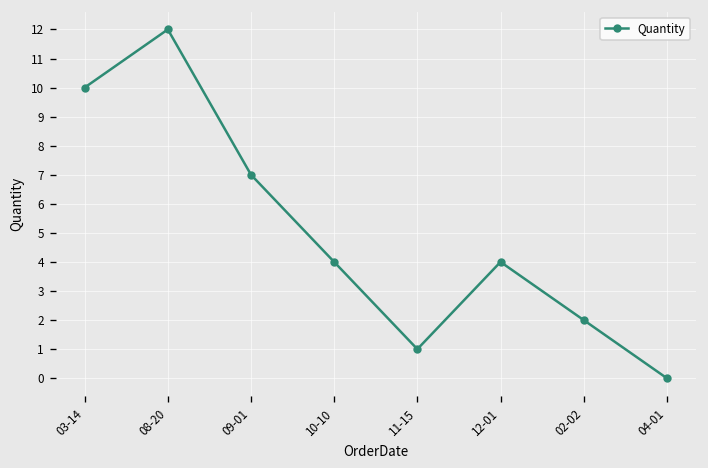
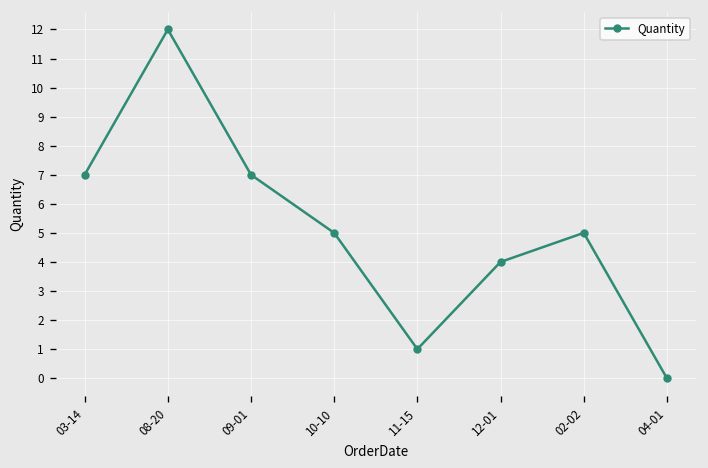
  {
-   "03-14": 10,
+   "03-14": 7,
    "08-20": 12,
    "09-01": 7,
-   "10-10": 4,
+   "10-10": 5,
    "11-15": 1,
    "12-01": 4,
-   "02-02": 2,
+   "02-02": 5,
    "04-01": 0
  }
